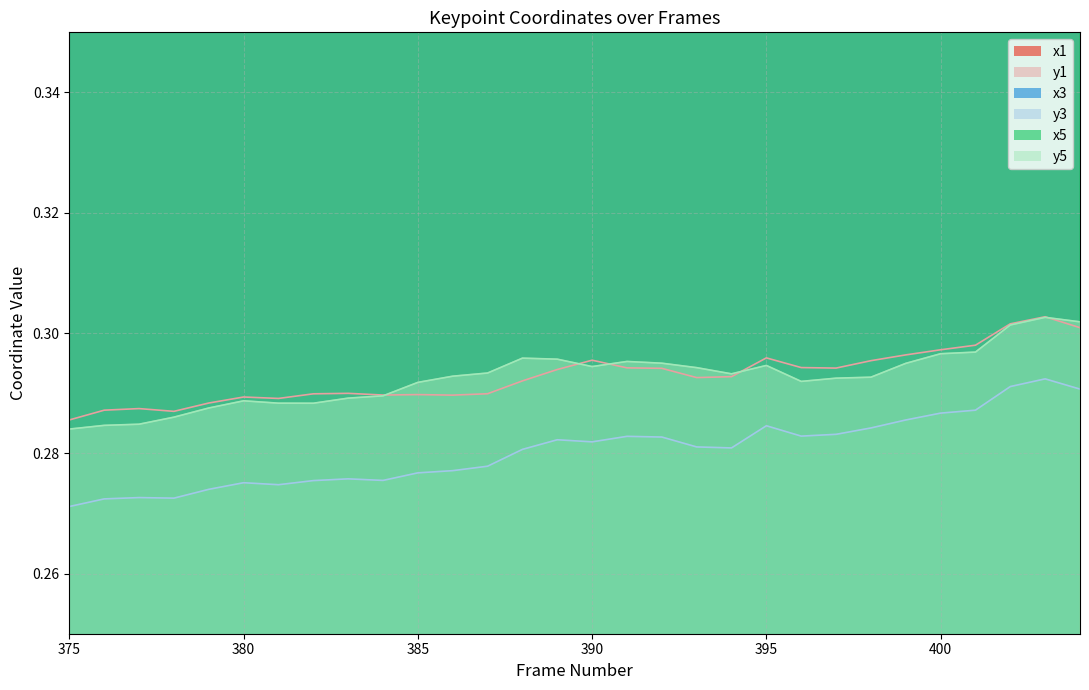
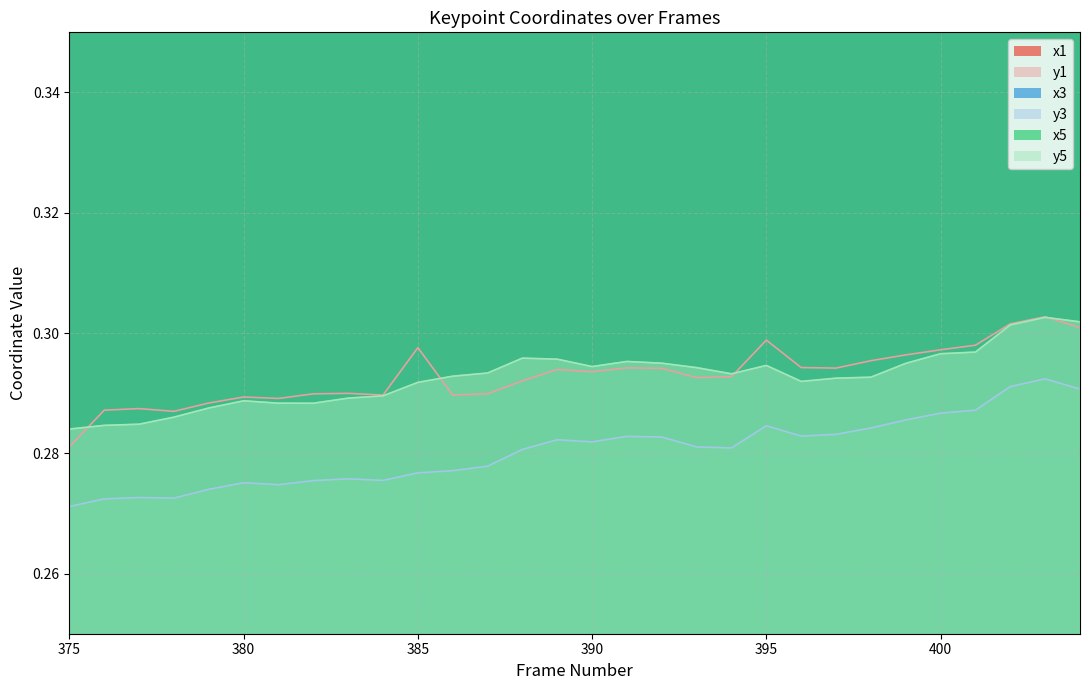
  {
    "y1": {
-     "375": 0.286,
+     "375": 0.281,
      "380": 0.289,
-     "385": 0.290,
-     "390": 0.295,
-     "395": 0.296,
+     "385": 0.298,
+     "390": 0.294,
+     "395": 0.299,
      "400": 0.297
    }
  }
